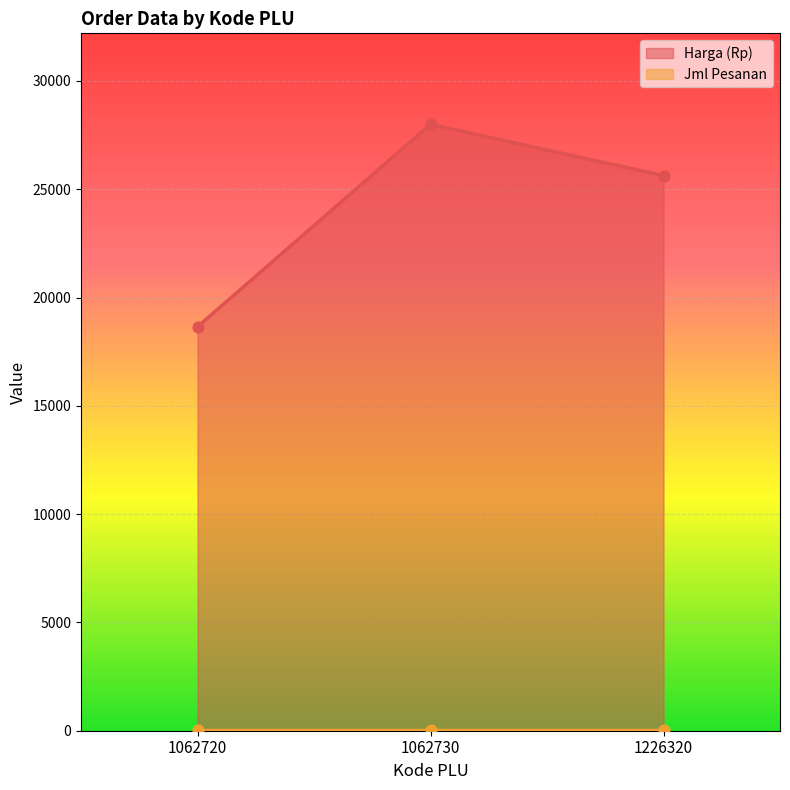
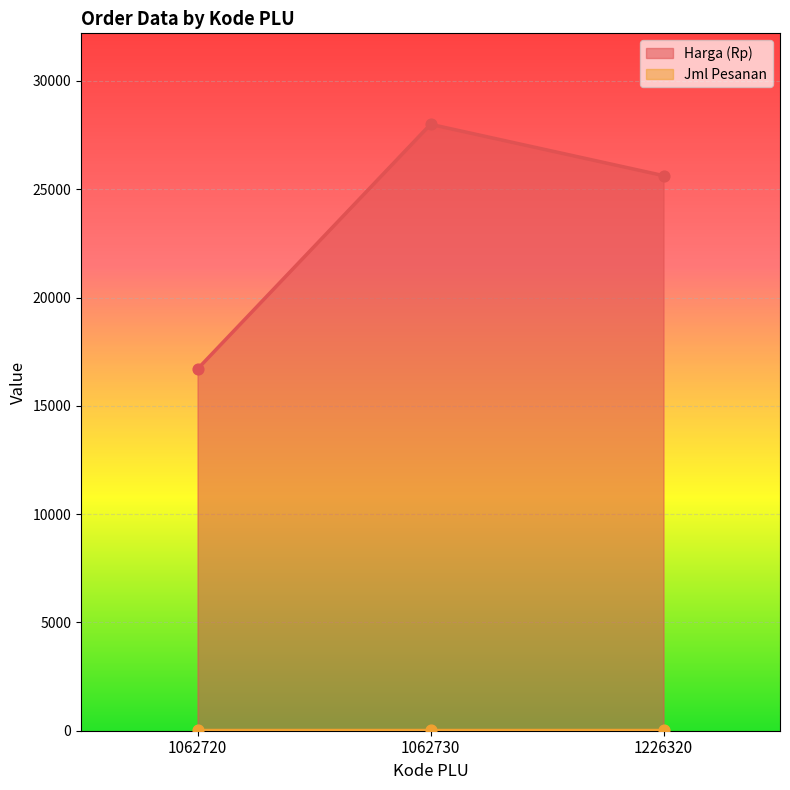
  {
    "Harga (Rp)": {
-     "1062720": 18700,
+     "1062720": 16700,
      "1062730": 28000,
      "1226320": 25600
    },
    "Jml Pesanan": {
      "1062720": 0,
      "1062730": 0,
      "1226320": 0
    }
  }
